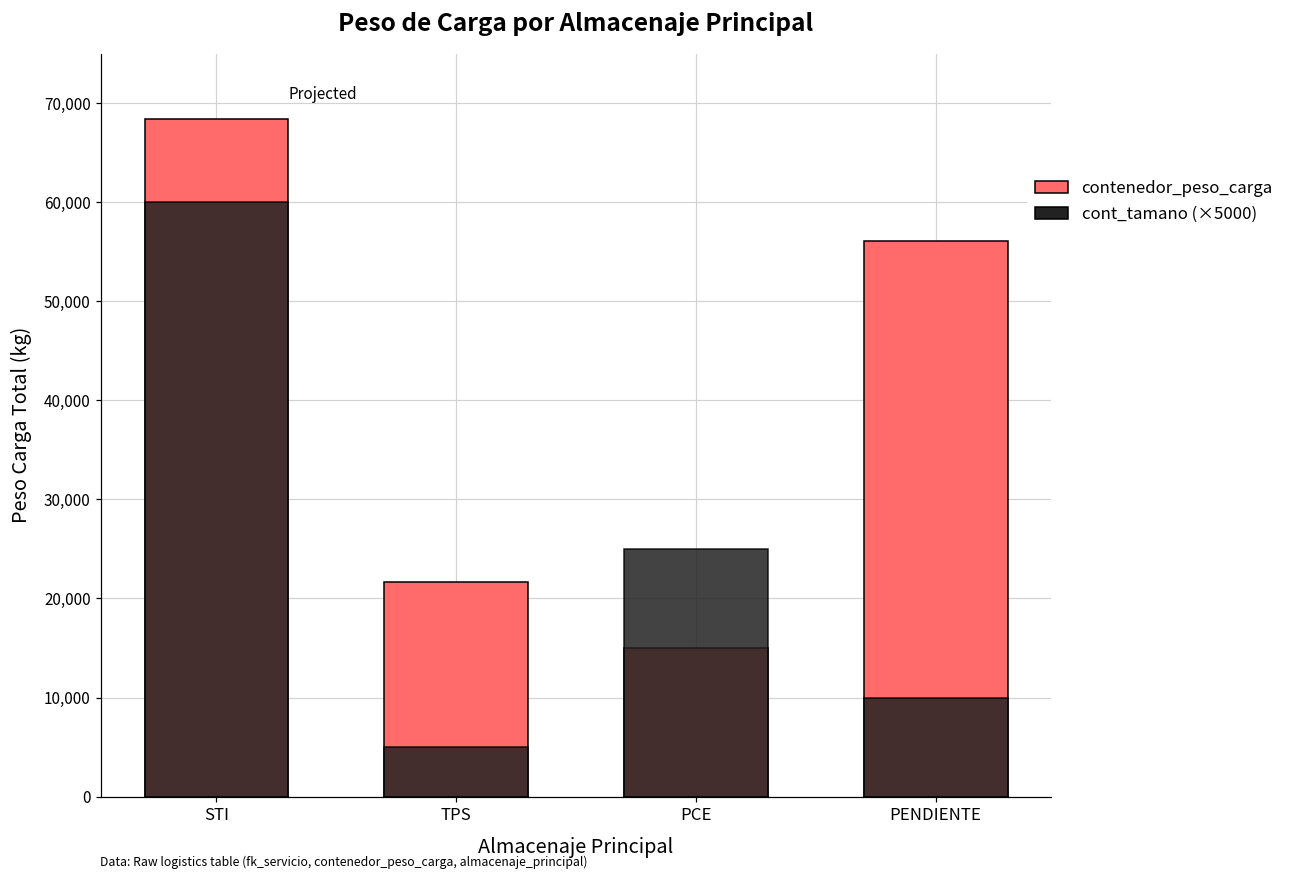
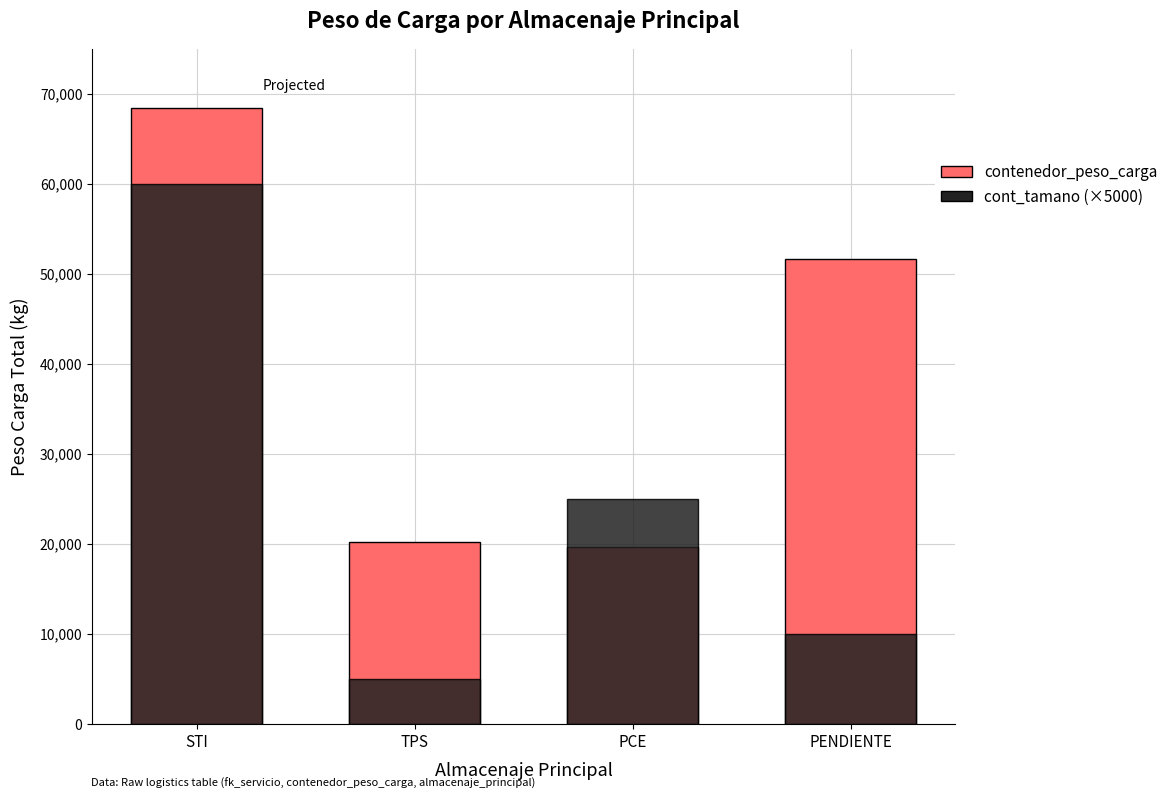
  {
    "contenedor_peso_carga": {
      "STI": "68,000",
-     "TPS": "22,000",
-     "PCE": "15,000",
-     "PENDIENTE": "56,000"
+     "TPS": "20,000",
+     "PCE": "20,000",
+     "PENDIENTE": "52,000"
    },
    "cont_tamano (×5000)": {
      "PCE": "25,000"
    }
  }
